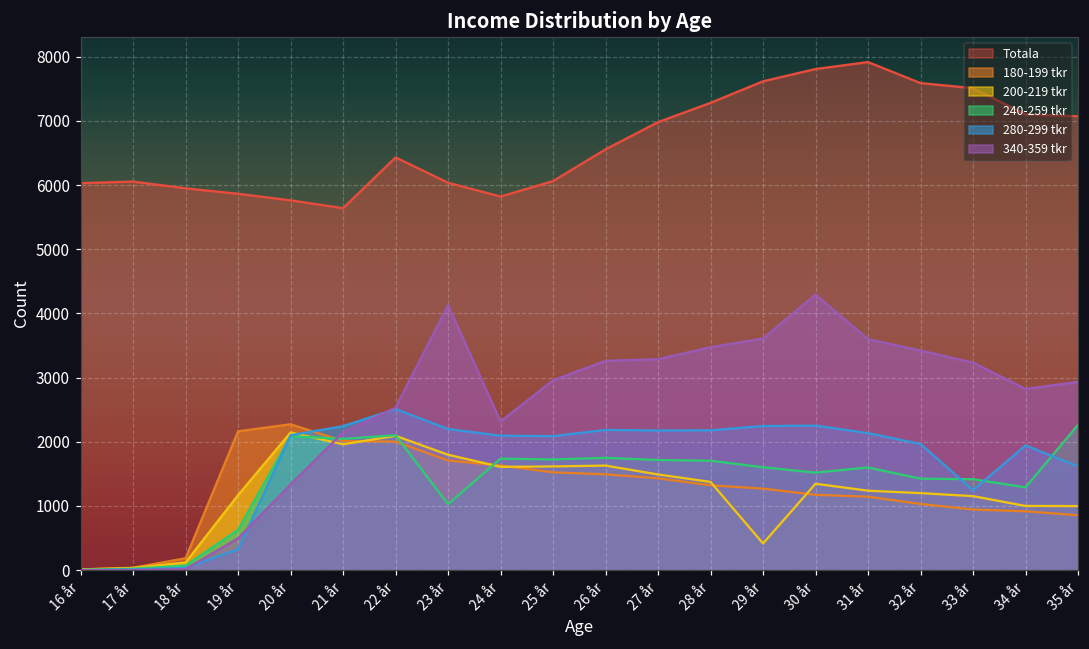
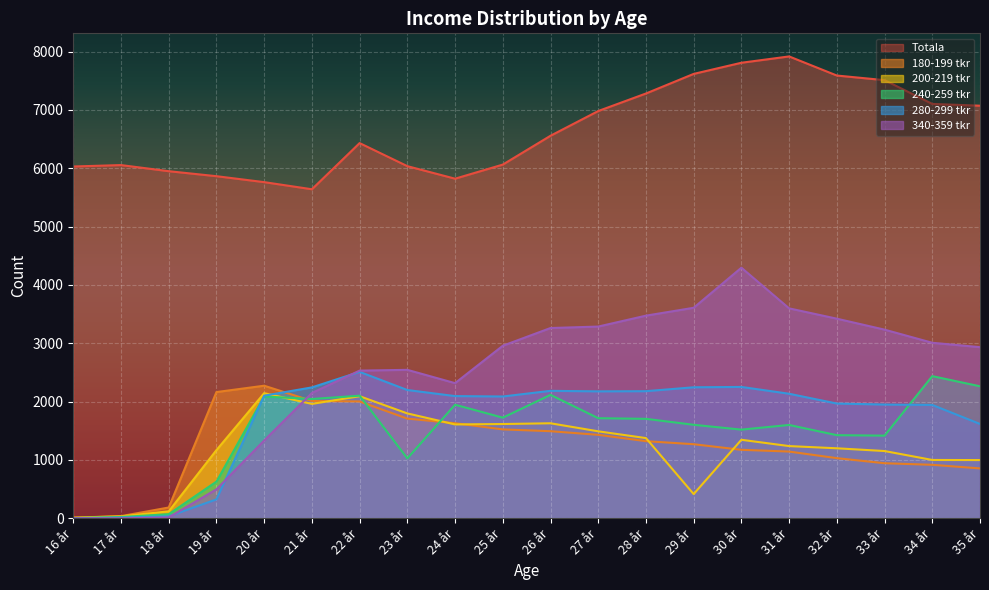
  {
    "200-219 tkr": {
      "18 år": 100,
      "19 år": 1200,
      "21 år": 2000,
      "23 år": 1800,
      "25 år": 1600,
      "26 år": 1600,
      "27 år": 1500,
      "28 år": 1400,
      "29 år": 400,
      "30 år": 1300,
      "31 år": 1200,
      "32 år": 1200,
      "33 år": 1200,
      "34 år": 1000,
      "35 år": 1000
    },
    "240-259 tkr": {
      "19 år": 600,
      "23 år": 1000,
-     "24 år": 1700,
+     "24 år": 1900,
      "25 år": 1700,
-     "26 år": 1800,
+     "26 år": 2100,
      "27 år": 1700,
      "28 år": 1700,
      "29 år": 1600,
      "30 år": 1500,
      "31 år": 1600,
      "32 år": 1400,
      "33 år": 1400,
-     "34 år": 1300,
+     "34 år": 2400,
      "35 år": 2300
    },
    "280-299 tkr": {
      "19 år": 300,
      "21 år": 2200,
      "23 år": 2200,
      "24 år": 2100,
      "25 år": 2100,
      "26 år": 2200,
      "27 år": 2200,
      "28 år": 2200,
      "29 år": 2200,
      "30 år": 2300,
      "31 år": 2100,
      "32 år": 2000,
-     "33 år": 1200,
+     "33 år": 2000,
      "34 år": 1900,
      "35 år": 1600
    },
    "340-359 tkr": {
      "19 år": 500,
      "20 år": 1300,
      "21 år": 2100,
-     "23 år": 4100,
+     "23 år": 2500,
      "24 år": 2300,
      "25 år": 3000,
      "26 år": 3300,
      "27 år": 3300,
      "28 år": 3500,
      "29 år": 3600,
      "30 år": 4300,
      "31 år": 3600,
      "32 år": 3400,
      "33 år": 3200,
-     "34 år": 2800,
+     "34 år": 3000,
      "35 år": 2900
    }
  }
